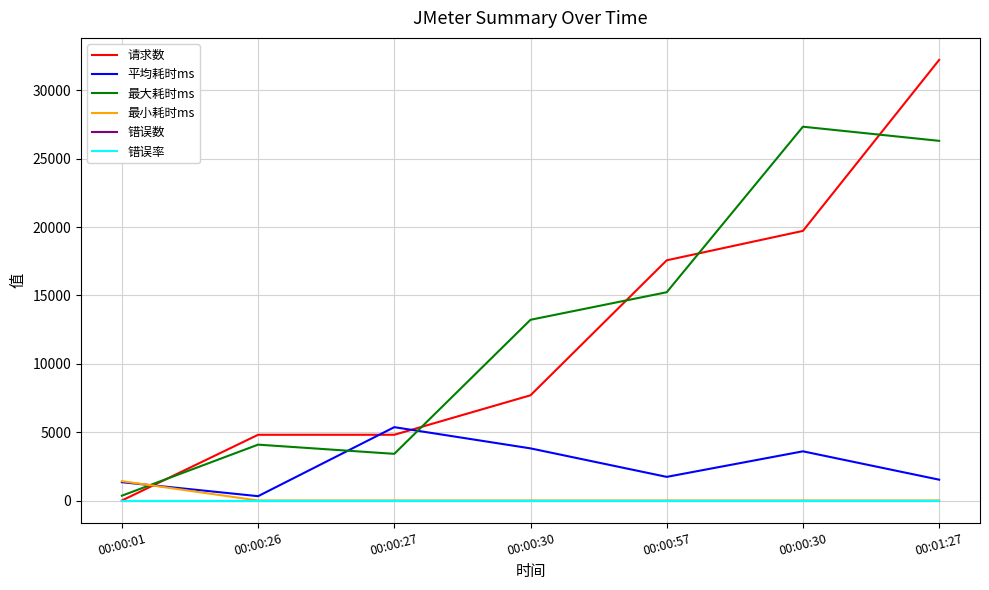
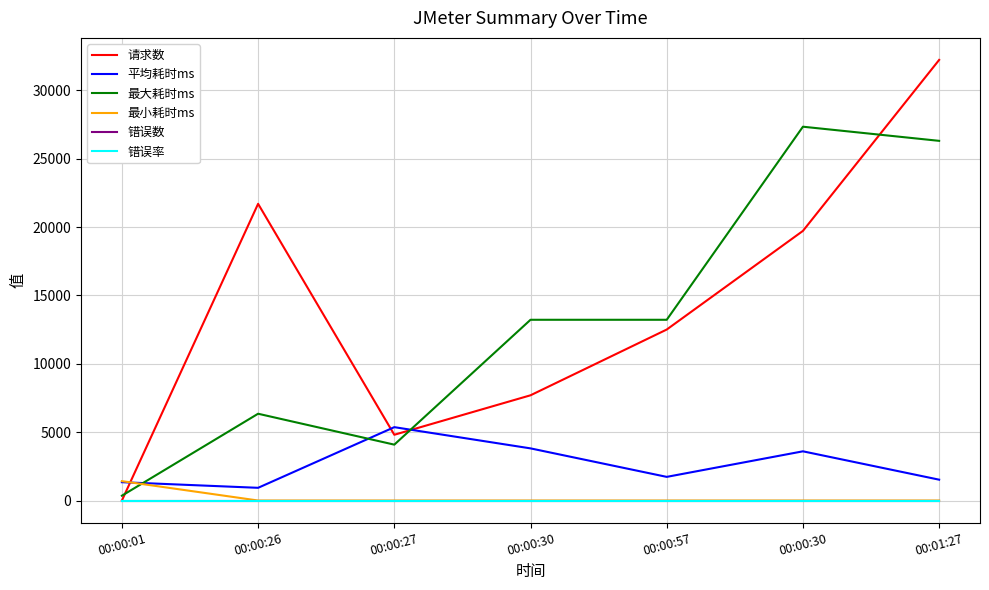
  {
    "请求数": {
-     "00:00:26": 4800,
+     "00:00:26": 21700,
      "00:00:27": 4800,
-     "00:00:57": 17600,
+     "00:00:57": 12500,
      "00:01:27": 32200
    },
    "平均耗时ms": {
-     "00:00:26": 300,
+     "00:00:26": 900,
      "00:00:27": 5400,
      "00:00:57": 1700,
      "00:01:27": 1500
    },
    "最大耗时ms": {
      "00:00:01": 400,
-     "00:00:26": 4100,
-     "00:00:27": 3400,
-     "00:00:57": 15200,
+     "00:00:26": 6300,
+     "00:00:27": 4100,
+     "00:00:57": 13200,
      "00:01:27": 26300
    }
  }
